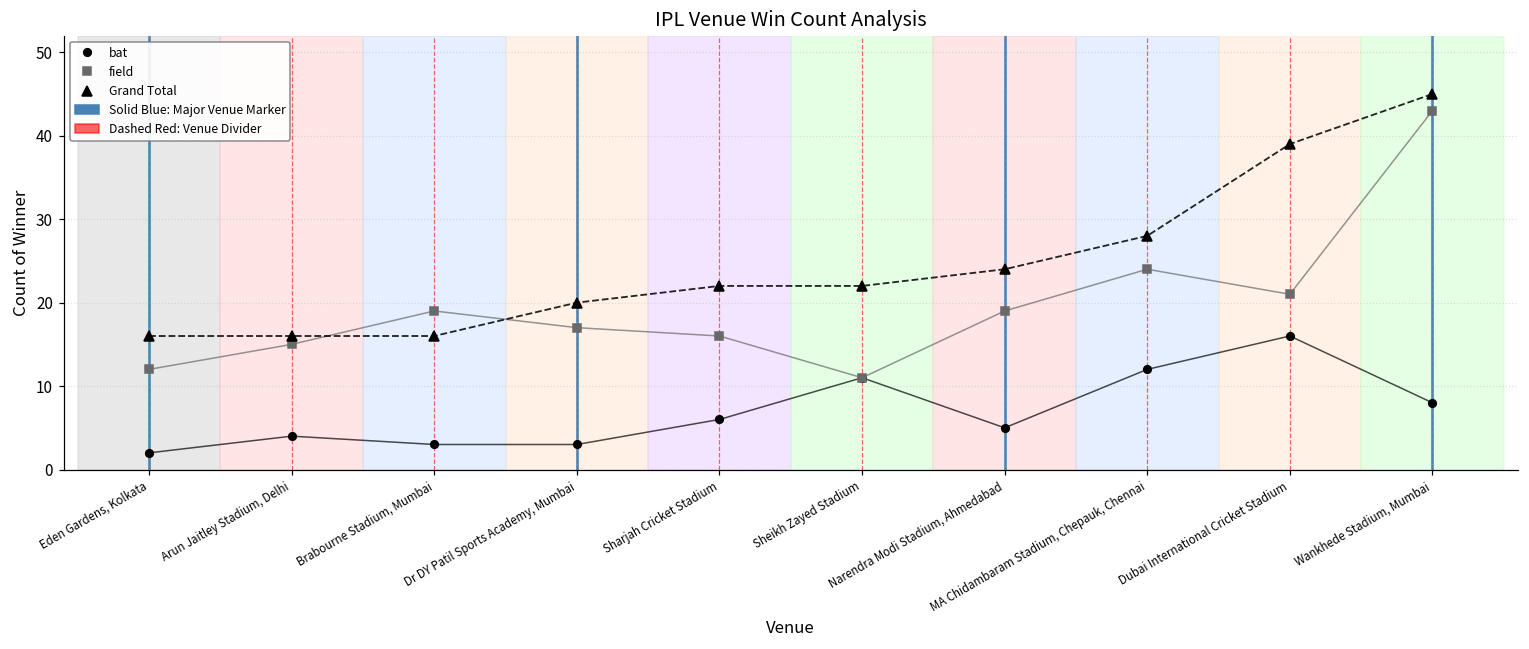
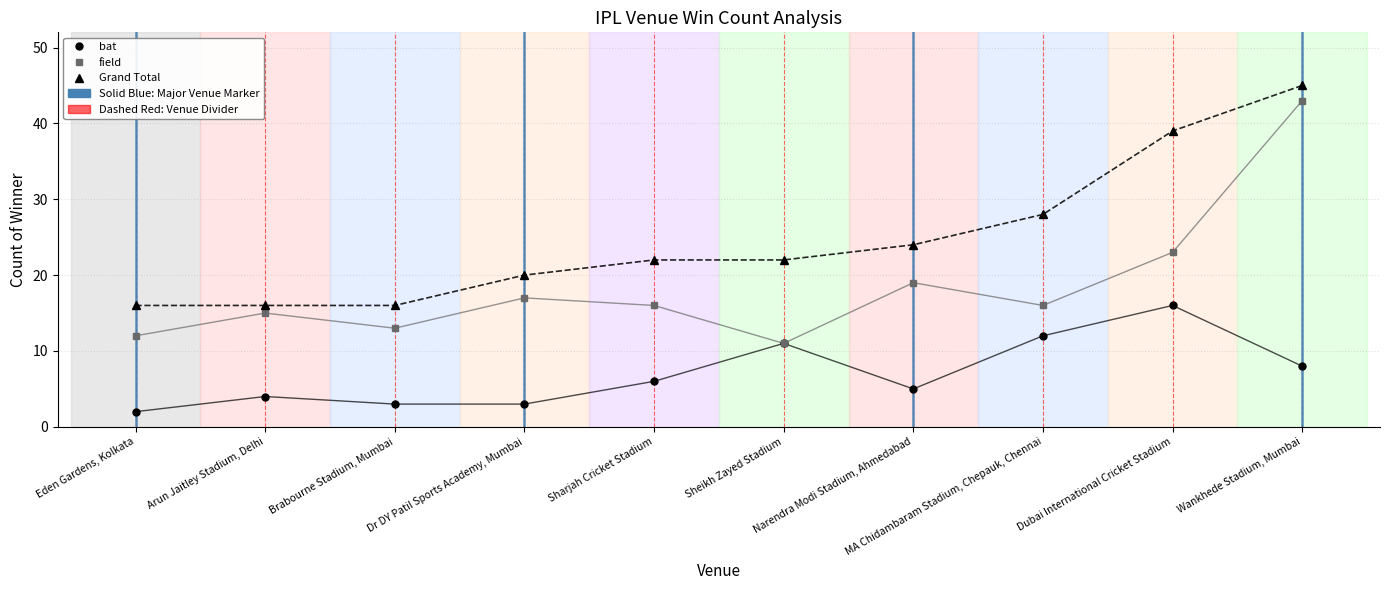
  {
    "field": {
      "Eden Gardens, Kolkata": 12,
      "Arun Jaitley Stadium, Delhi": 15,
-     "Brabourne Stadium, Mumbai": 19,
+     "Brabourne Stadium, Mumbai": 13,
      "Dr DY Patil Sports Academy, Mumbai": 17,
      "Sharjah Cricket Stadium": 16,
      "Narendra Modi Stadium, Ahmedabad": 19,
-     "MA Chidambaram Stadium, Chepauk, Chennai": 24,
-     "Dubai International Cricket Stadium": 21,
+     "MA Chidambaram Stadium, Chepauk, Chennai": 16,
+     "Dubai International Cricket Stadium": 23,
      "Wankhede Stadium, Mumbai": 43
    }
  }
